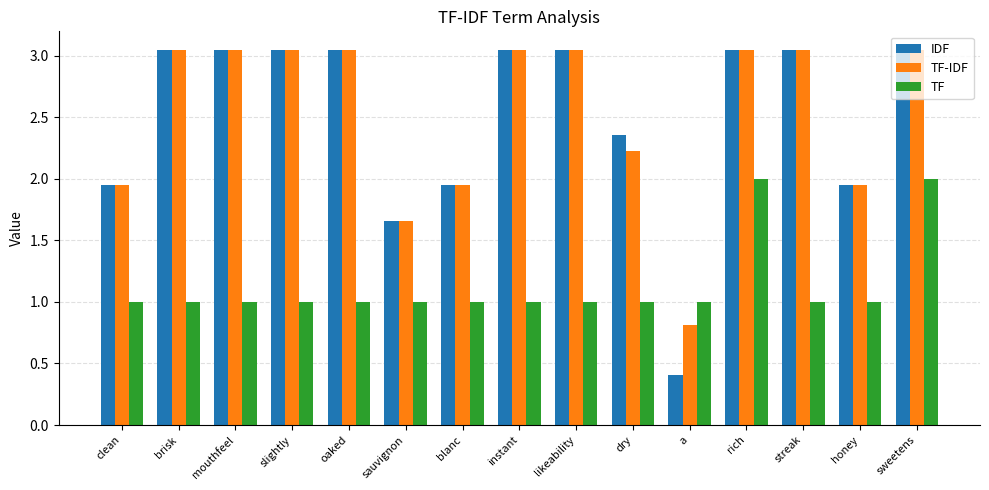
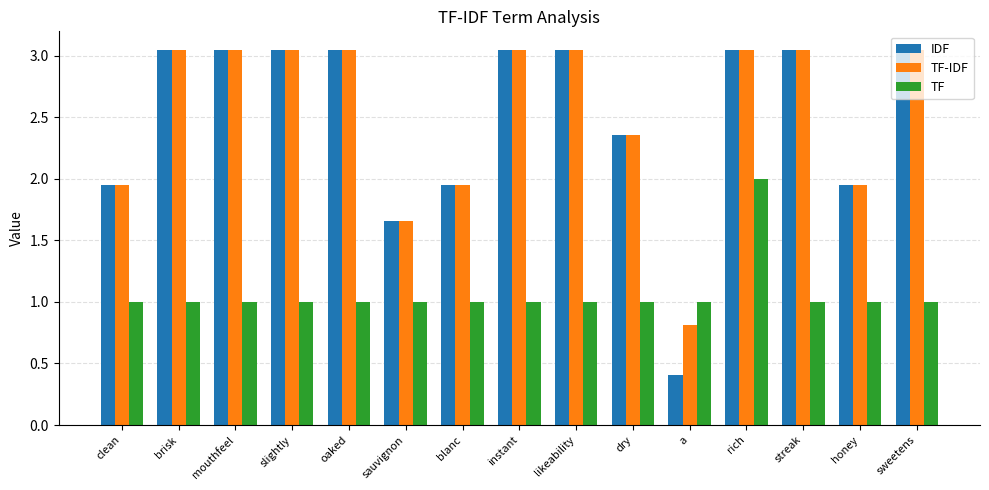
  {
    "IDF": {
      "clean": 1.95,
      "brisk": 3.04,
      "mouthfeel": 3.04,
      "slightly": 3.04,
      "oaked": 3.04,
      "sauvignon": 1.66,
      "blanc": 1.95,
      "instant": 3.04,
      "likeability": 3.04,
      "dry": 2.35,
      "a": 0.41,
      "rich": 3.04,
      "streak": 3.04,
      "honey": 1.95
    },
    "TF-IDF": {
      "clean": 1.95,
      "brisk": 3.04,
      "mouthfeel": 3.04,
      "slightly": 3.04,
      "oaked": 3.04,
      "sauvignon": 1.66,
      "blanc": 1.95,
      "instant": 3.04,
      "likeability": 3.04,
-     "dry": 2.22,
+     "dry": 2.35,
      "a": 0.81,
      "rich": 3.04,
      "streak": 3.04,
      "honey": 1.95
    },
    "TF": {
      "clean": 1,
      "brisk": 1,
      "mouthfeel": 1,
      "slightly": 1,
      "oaked": 1,
      "sauvignon": 1,
      "blanc": 1,
      "instant": 1,
      "likeability": 1,
      "dry": 1,
      "a": 1,
      "rich": 2,
      "streak": 1,
      "honey": 1,
-     "sweetens": 2
+     "sweetens": 1
    }
  }
